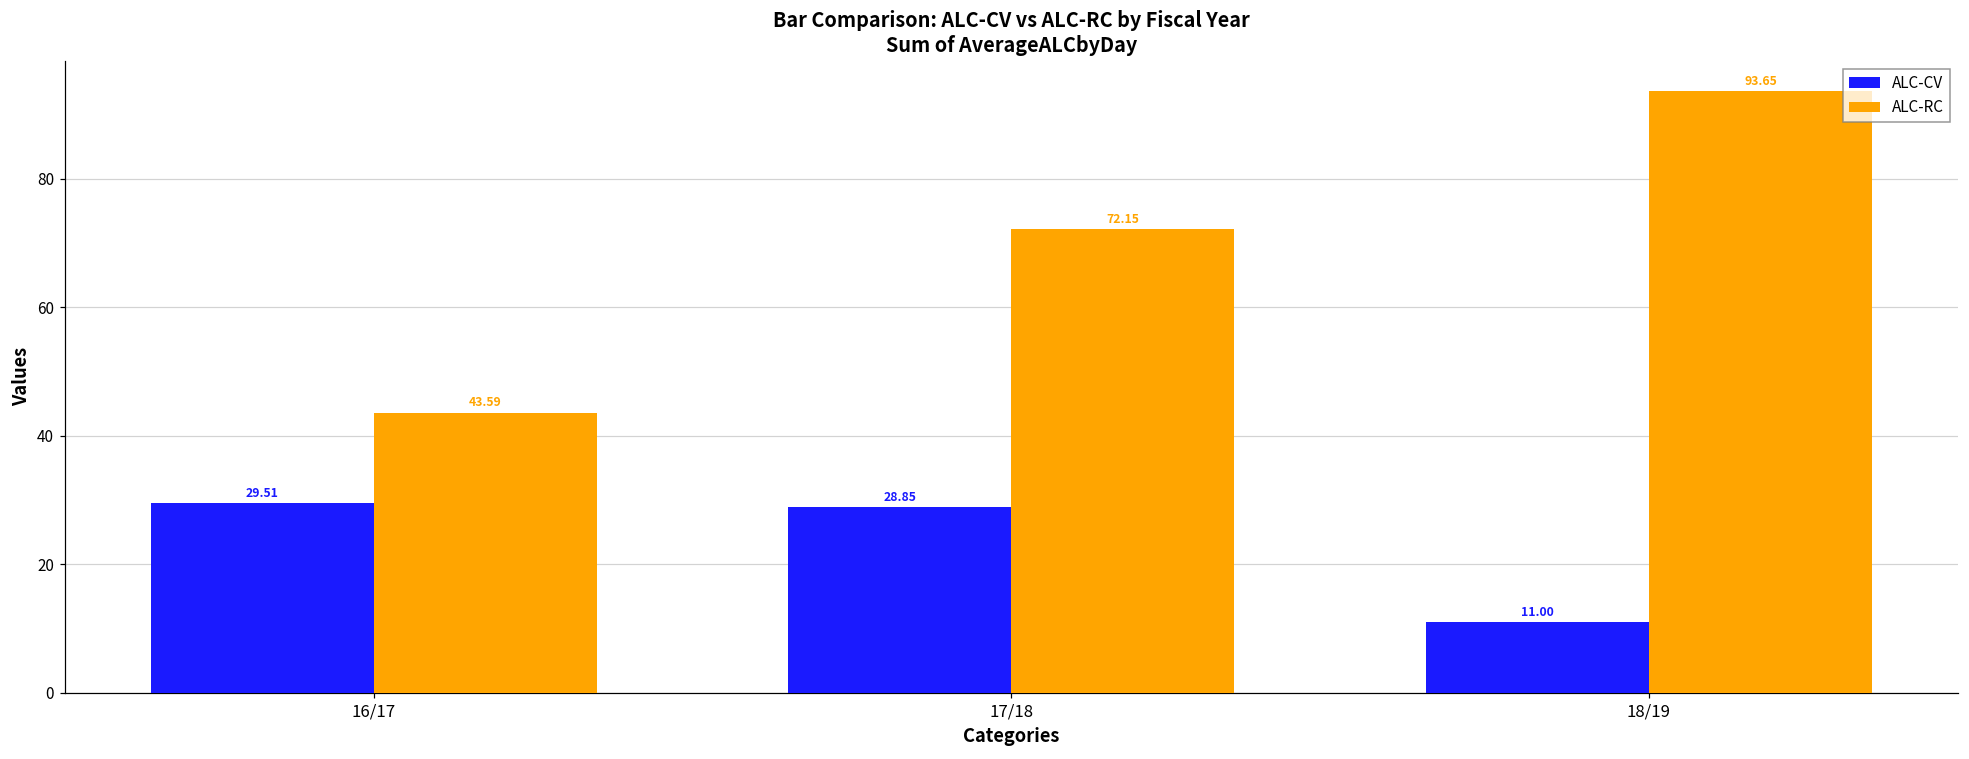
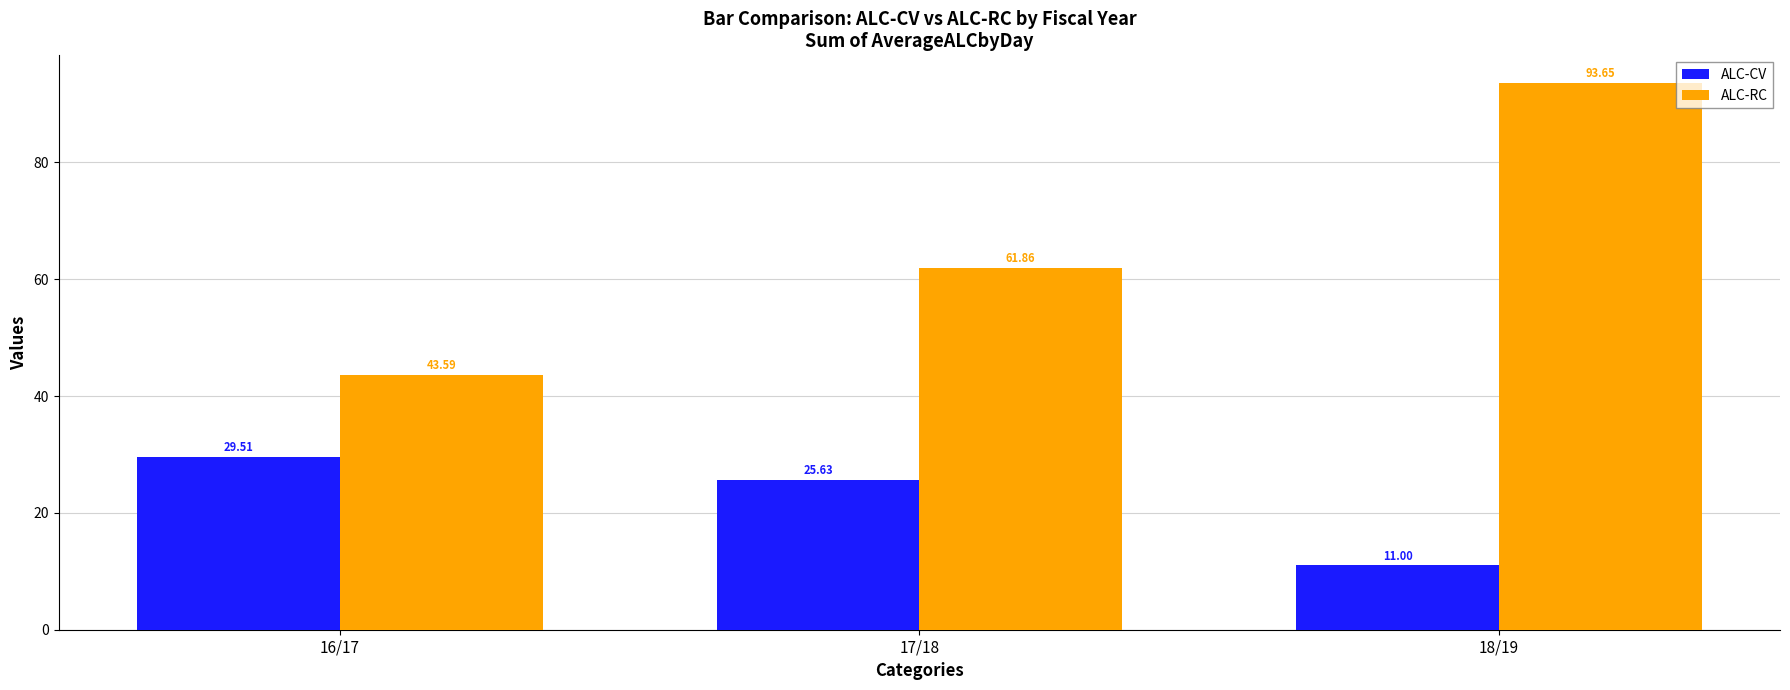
  {
    "ALC-CV": {
      "16/17": 29.51,
-     "17/18": 28.85,
+     "17/18": 25.63,
      "18/19": 11.00
    },
    "ALC-RC": {
      "16/17": 43.59,
-     "17/18": 72.15,
+     "17/18": 61.86,
      "18/19": 93.65
    }
  }
